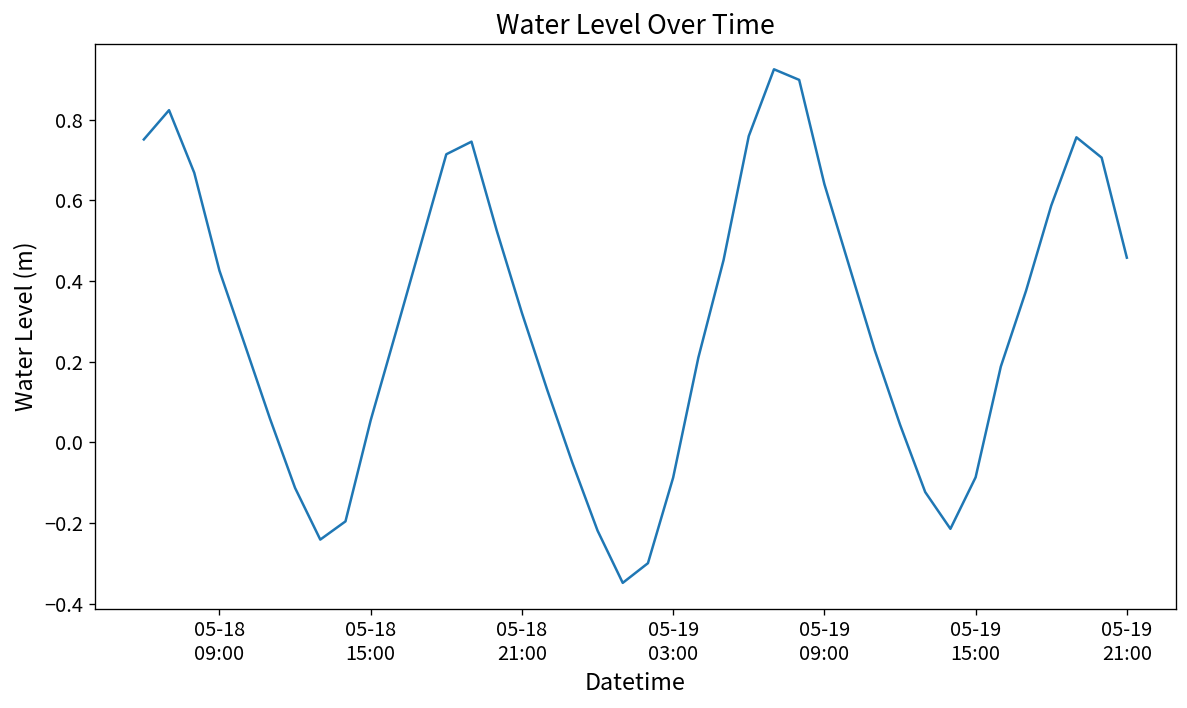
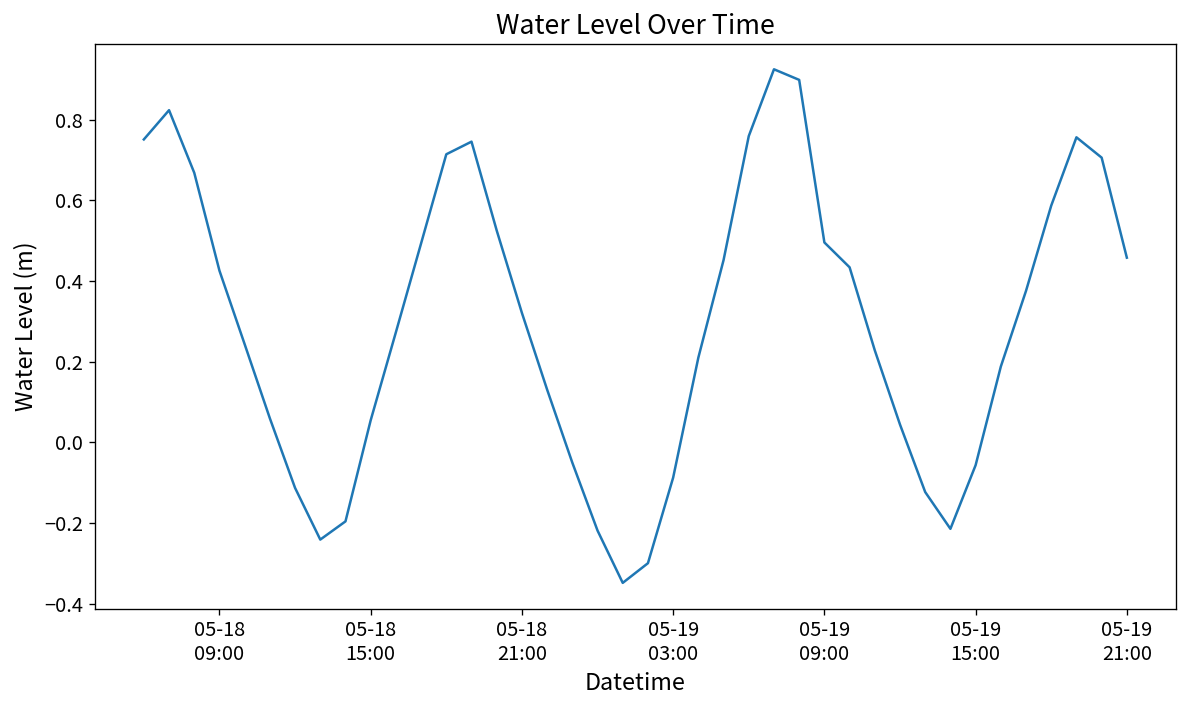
  {
    "05-18 09:00": 0.43,
    "05-18 15:00": 0.05,
    "05-18 21:00": 0.32,
    "05-19 03:00": -0.09,
-   "05-19 09:00": 0.64,
-   "05-19 15:00": -0.09,
+   "05-19 09:00": 0.50,
+   "05-19 15:00": -0.06,
    "05-19 21:00": 0.46
  }
